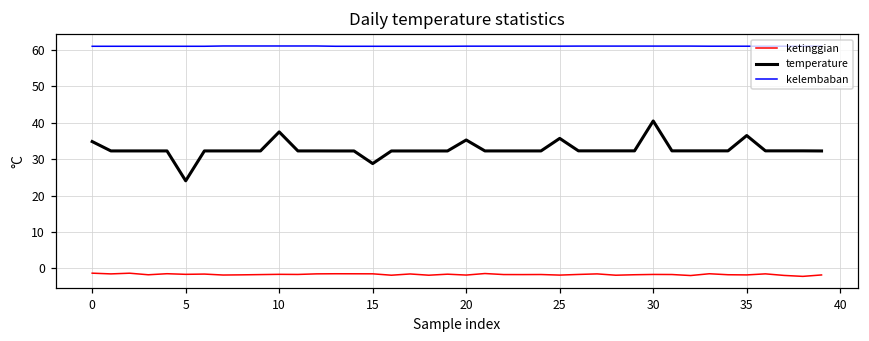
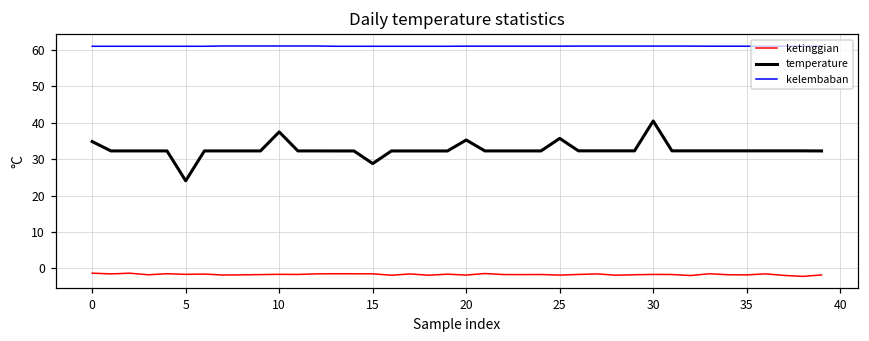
  {
    "ketinggian": {
      "0": -1,
      "5": -2,
      "10": -2,
      "15": -1,
      "20": -2,
      "25": -2,
      "30": -2,
      "35": -2
    },
    "temperature": {
      "0": 35,
      "5": 24,
      "10": 37,
      "15": 29,
      "20": 35,
      "25": 36,
      "30": 40,
-     "35": 36
+     "35": 32
    },
    "kelembaban": {
      "0": 61,
      "5": 61,
      "10": 61,
      "15": 61,
      "20": 61,
      "25": 61,
      "30": 61,
      "35": 61
    }
  }
